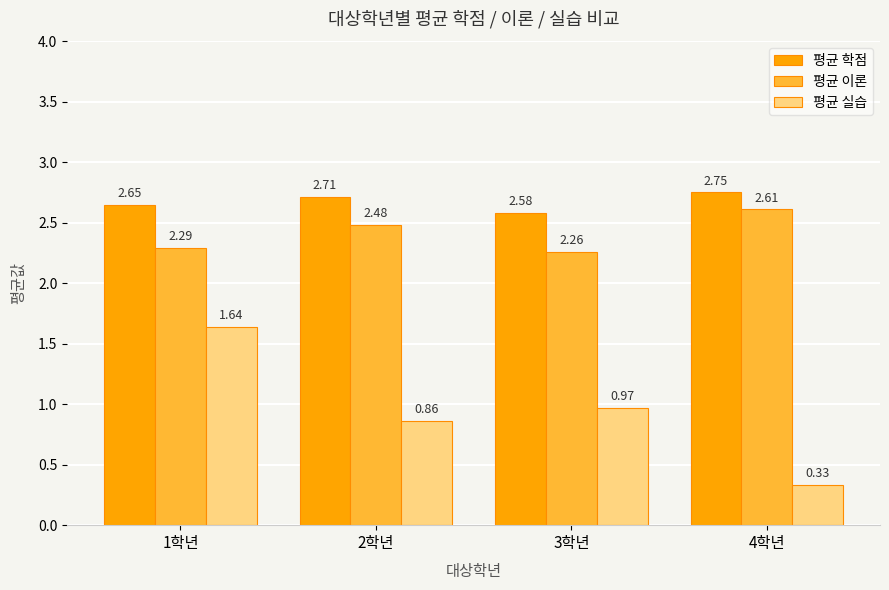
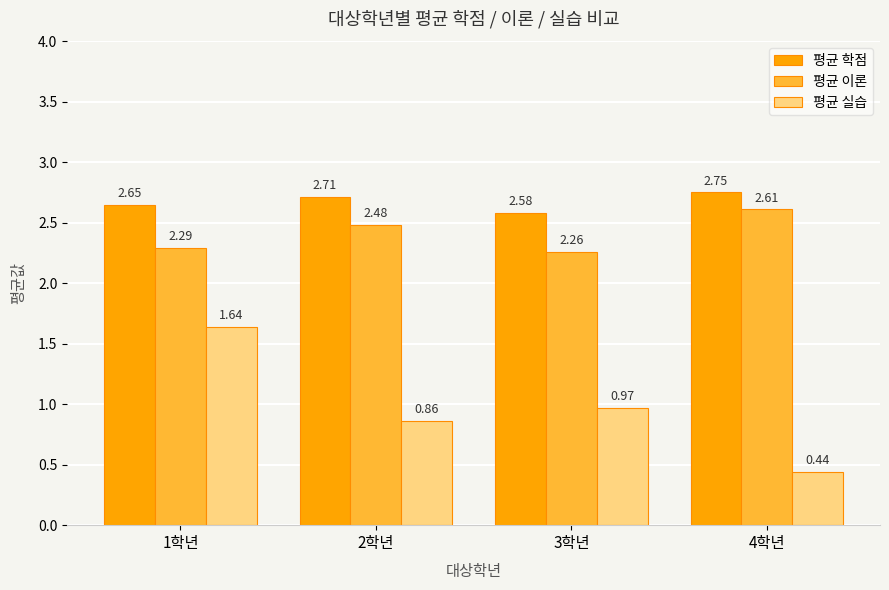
  {
    "평균 실습": {
      "1학년": 1.64,
      "2학년": 0.86,
      "3학년": 0.97,
-     "4학년": 0.33
+     "4학년": 0.44
    }
  }
